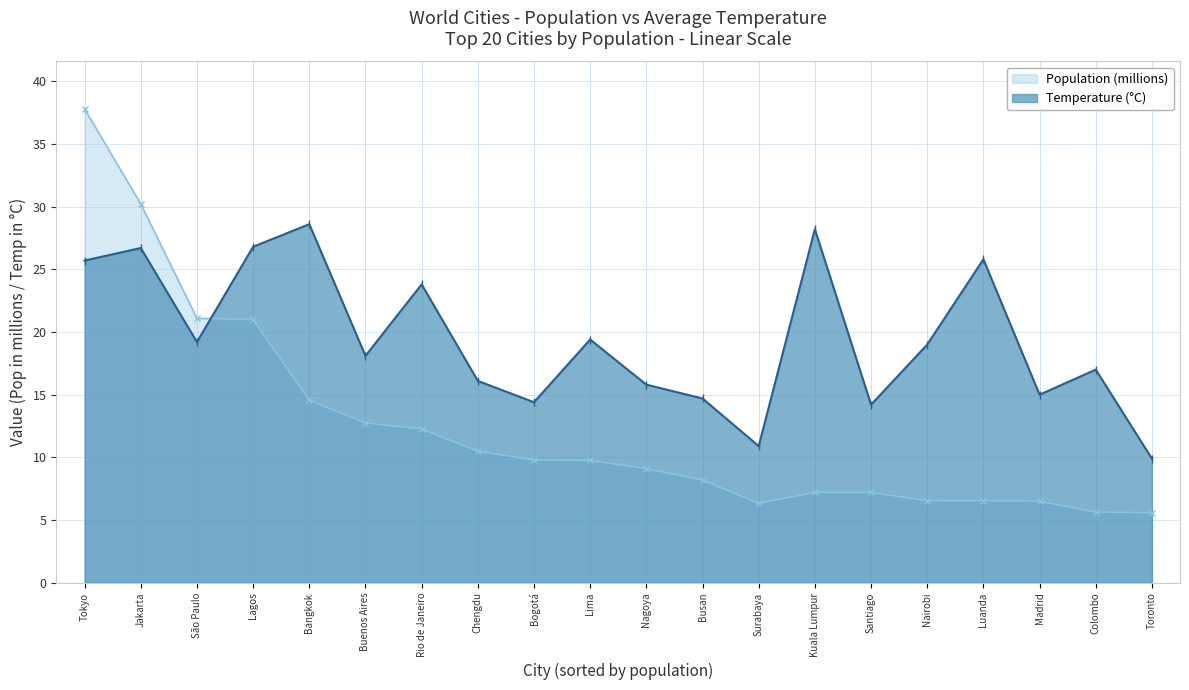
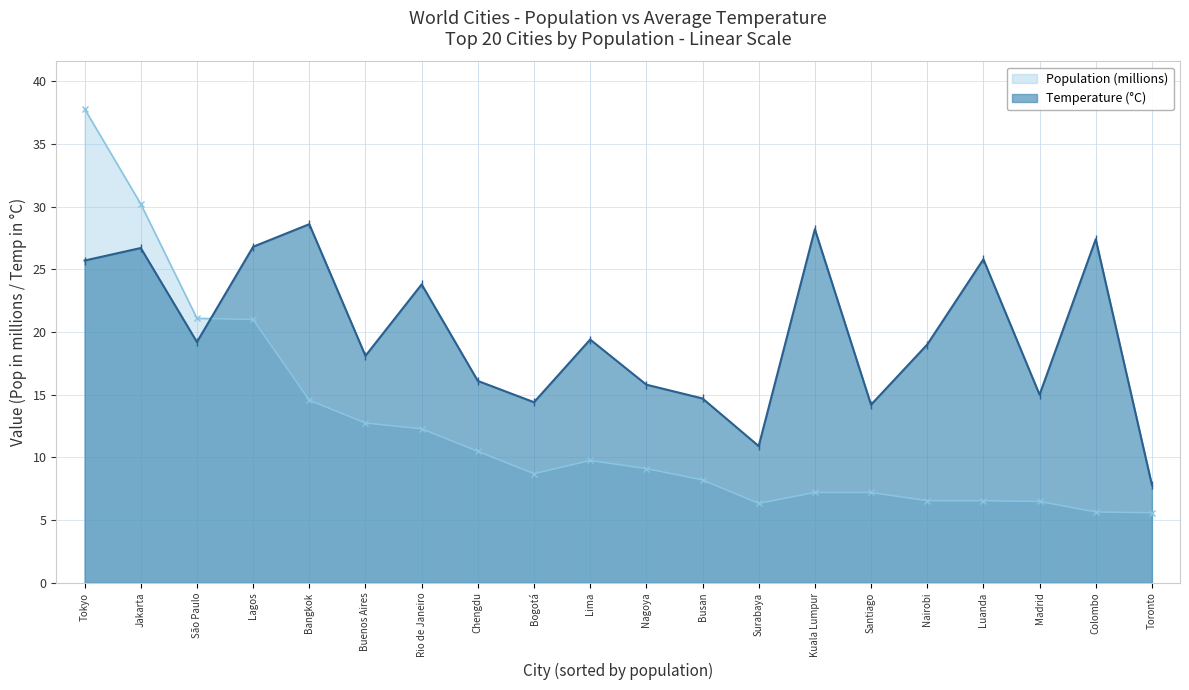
  {
    "Population (millions)": {
      "Tokyo": 37.8,
      "Jakarta": 30.2,
      "São Paulo": 21.1,
      "Lagos": 21.0,
      "Bangkok": 14.6,
      "Buenos Aires": 12.7,
      "Rio de Janeiro": 12.3,
      "Chengdu": 10.5,
-     "Bogotá": 9.8,
+     "Bogotá": 8.7,
      "Lima": 9.8,
      "Nagoya": 9.1,
      "Busan": 8.2,
      "Surabaya": 6.3,
      "Kuala Lumpur": 7.2,
      "Santiago": 7.2,
      "Nairobi": 6.5,
      "Luanda": 6.5,
      "Madrid": 6.5,
      "Colombo": 5.6,
      "Toronto": 5.6
    },
    "Temperature (°C)": {
      "Tokyo": 25.7,
      "Jakarta": 26.7,
      "São Paulo": 19.2,
      "Lagos": 26.8,
      "Bangkok": 28.6,
      "Buenos Aires": 18.1,
      "Rio de Janeiro": 23.8,
      "Chengdu": 16.1,
      "Bogotá": 14.4,
      "Lima": 19.4,
      "Nagoya": 15.8,
      "Busan": 14.7,
      "Surabaya": 10.9,
      "Kuala Lumpur": 28.2,
      "Santiago": 14.2,
      "Nairobi": 19.0,
      "Luanda": 25.8,
      "Madrid": 15.0,
-     "Colombo": 17.0,
-     "Toronto": 9.9
+     "Colombo": 27.4,
+     "Toronto": 7.8
    }
  }
